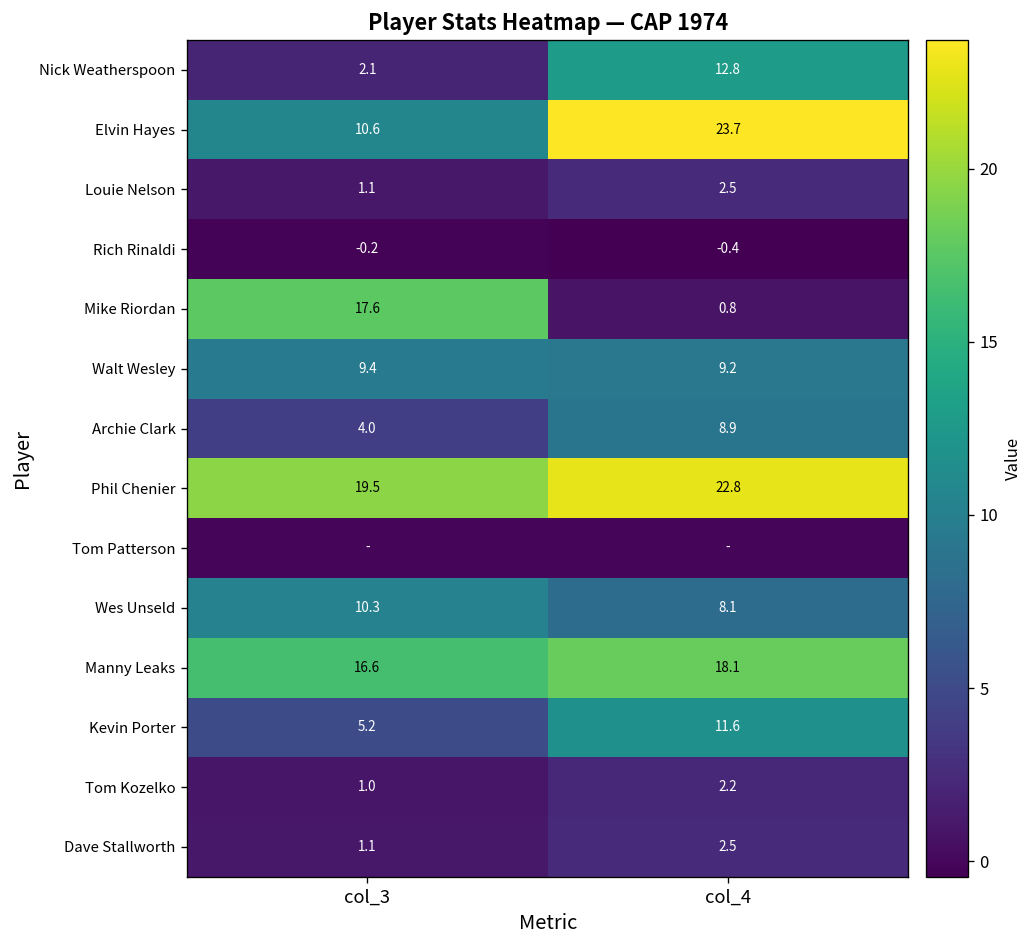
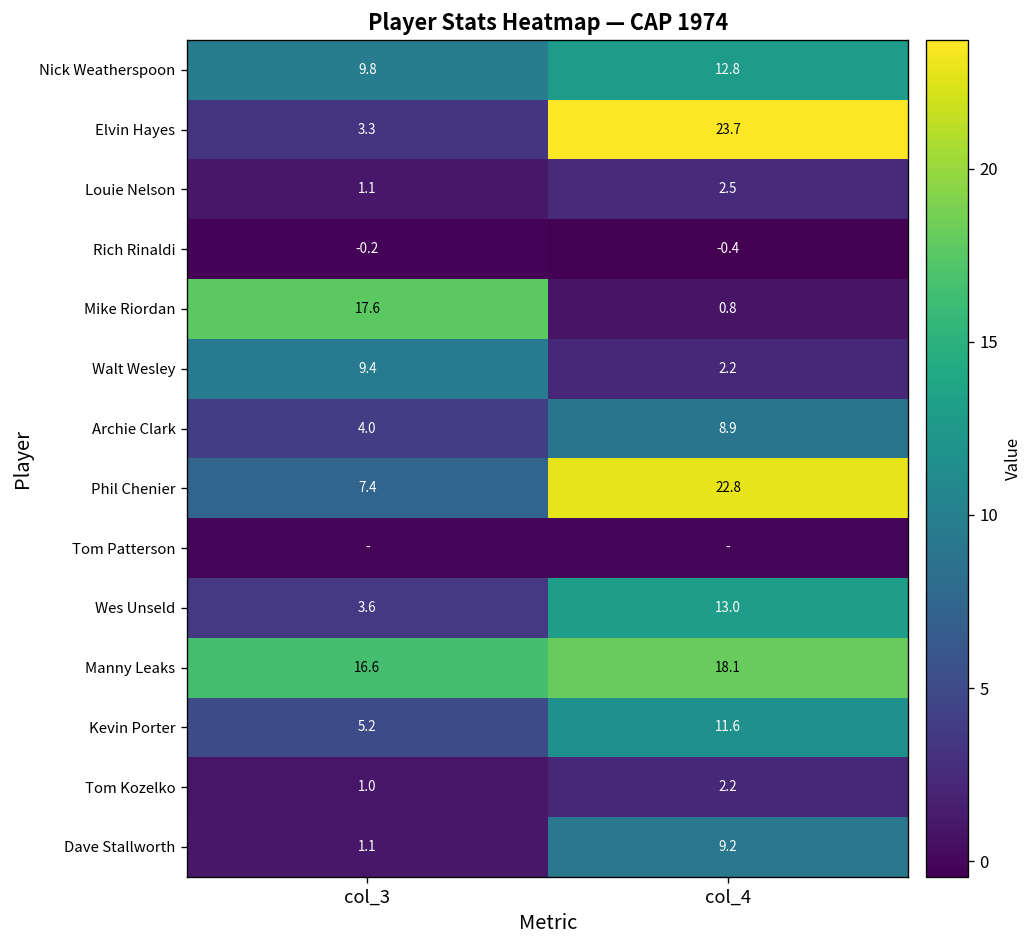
  {
    "Nick Weatherspoon": {
-     "col_3": 2.1,
+     "col_3": 9.8,
      "col_4": 12.8
    },
    "Elvin Hayes": {
-     "col_3": 10.6,
+     "col_3": 3.3,
      "col_4": 23.7
    },
    "Louie Nelson": {
      "col_3": 1.1,
      "col_4": 2.5
    },
    "Rich Rinaldi": {
      "col_3": -0.2,
      "col_4": -0.4
    },
    "Mike Riordan": {
      "col_3": 17.6,
      "col_4": 0.8
    },
    "Walt Wesley": {
      "col_3": 9.4,
-     "col_4": 9.2
+     "col_4": 2.2
    },
    "Archie Clark": {
      "col_3": 4.0,
      "col_4": 8.9
    },
    "Phil Chenier": {
-     "col_3": 19.5,
+     "col_3": 7.4,
      "col_4": 22.8
    },
    "Wes Unseld": {
-     "col_3": 10.3,
-     "col_4": 8.1
+     "col_3": 3.6,
+     "col_4": 13.0
    },
    "Manny Leaks": {
      "col_3": 16.6,
      "col_4": 18.1
    },
    "Kevin Porter": {
      "col_3": 5.2,
      "col_4": 11.6
    },
    "Tom Kozelko": {
      "col_3": 1.0,
      "col_4": 2.2
    },
    "Dave Stallworth": {
      "col_3": 1.1,
-     "col_4": 2.5
+     "col_4": 9.2
    }
  }
